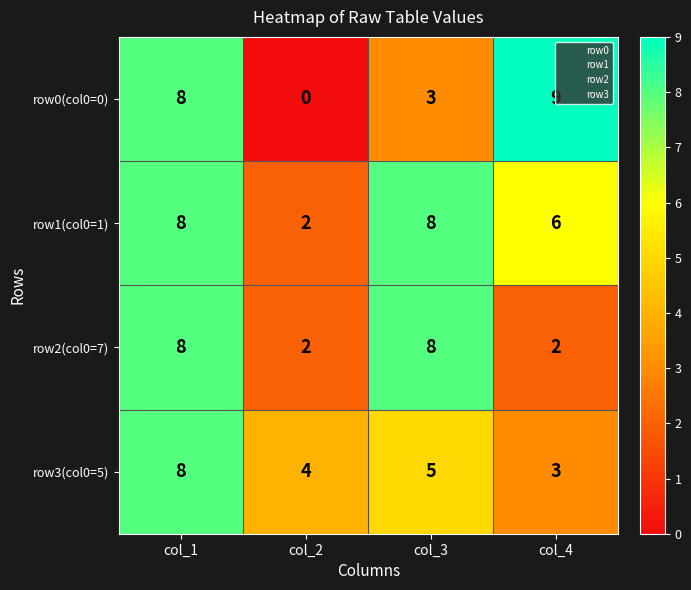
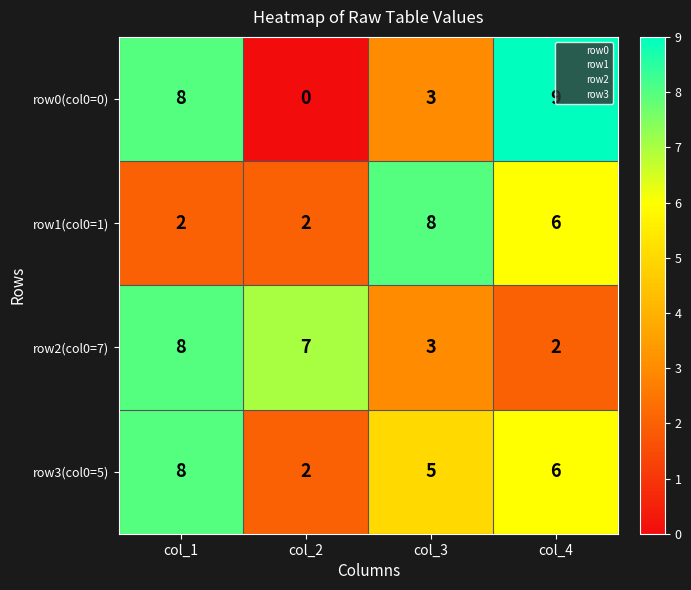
  {
    "row0(col0=0)": {
      "col_1": 8,
      "col_2": 0,
      "col_3": 3
    },
    "row1(col0=1)": {
-     "col_1": 8,
+     "col_1": 2,
      "col_2": 2,
      "col_3": 8,
      "col_4": 6
    },
    "row2(col0=7)": {
      "col_1": 8,
-     "col_2": 2,
-     "col_3": 8,
+     "col_2": 7,
+     "col_3": 3,
      "col_4": 2
    },
    "row3(col0=5)": {
      "col_1": 8,
-     "col_2": 4,
+     "col_2": 2,
      "col_3": 5,
-     "col_4": 3
+     "col_4": 6
    }
  }
